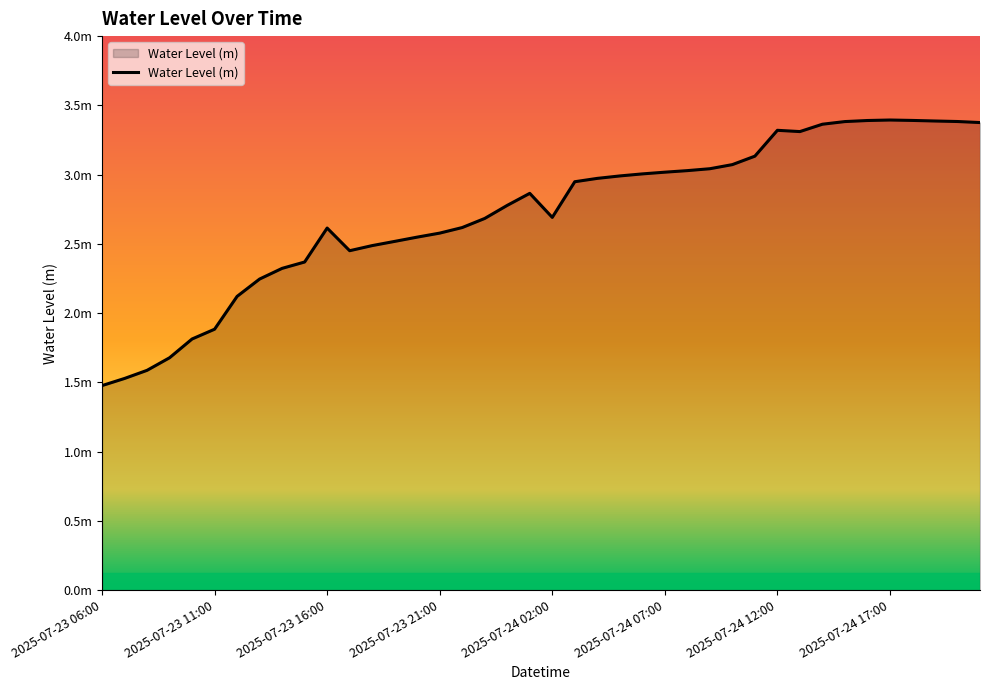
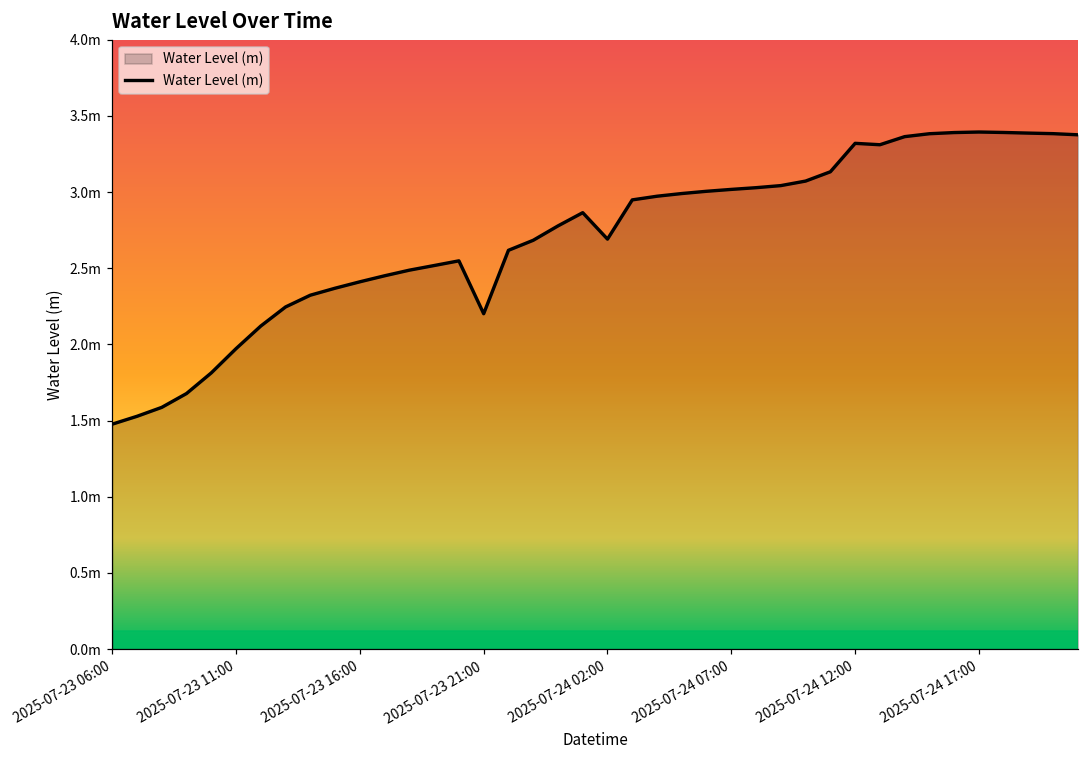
  {
    "2025-07-23 06:00": "1.48m",
-   "2025-07-23 11:00": "1.88m",
-   "2025-07-23 16:00": "2.61m",
-   "2025-07-23 21:00": "2.58m",
+   "2025-07-23 11:00": "1.97m",
+   "2025-07-23 16:00": "2.41m",
+   "2025-07-23 21:00": "2.20m",
    "2025-07-24 02:00": "2.69m",
    "2025-07-24 07:00": "3.02m",
    "2025-07-24 12:00": "3.32m",
    "2025-07-24 17:00": "3.39m"
  }
